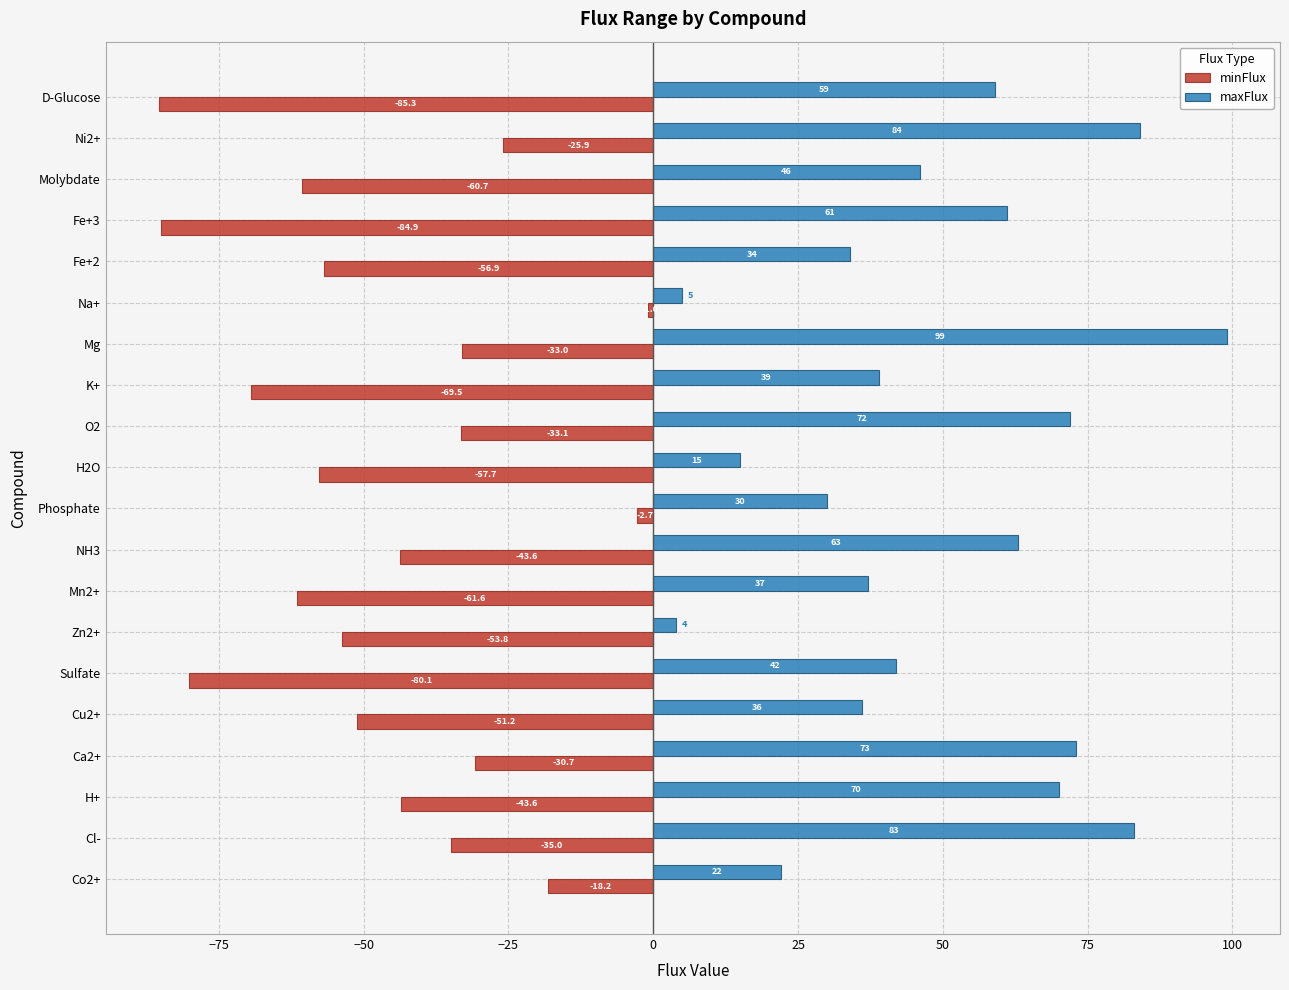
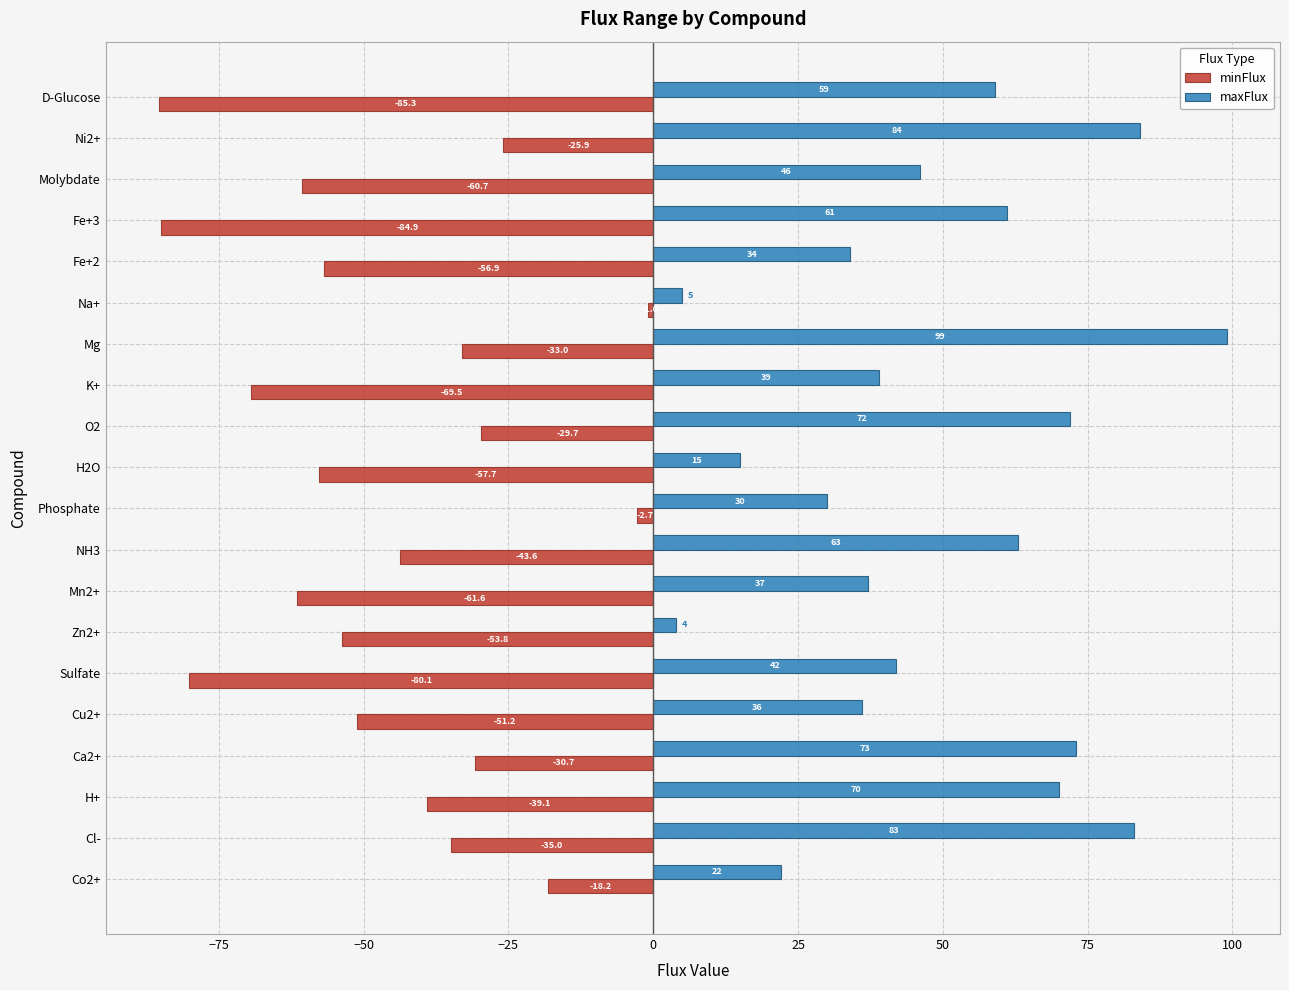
  {
    "minFlux": {
      "D-Glucose": -85.3,
      "Ni2+": -25.9,
      "Molybdate": -60.7,
      "Fe+3": -84.9,
      "Fe+2": -56.9,
      "Mg": -33.0,
      "K+": -69.5,
-     "O2": -33.1,
+     "O2": -29.7,
      "H2O": -57.7,
      "Phosphate": -2.7,
      "NH3": -43.6,
      "Mn2+": -61.6,
      "Zn2+": -53.8,
      "Sulfate": -80.1,
      "Cu2+": -51.2,
      "Ca2+": -30.7,
-     "H+": -43.6,
+     "H+": -39.1,
      "Cl-": -35.0,
      "Co2+": -18.2
    },
    "maxFlux": {
      "D-Glucose": 59,
      "Ni2+": 84,
      "Molybdate": 46,
      "Fe+3": 61,
      "Fe+2": 34,
      "Na+": 5,
      "Mg": 99,
      "K+": 39,
      "O2": 72,
      "H2O": 15,
      "Phosphate": 30,
      "NH3": 63,
      "Mn2+": 37,
      "Zn2+": 4,
      "Sulfate": 42,
      "Cu2+": 36,
      "Ca2+": 73,
      "H+": 70,
      "Cl-": 83,
      "Co2+": 22
    }
  }
